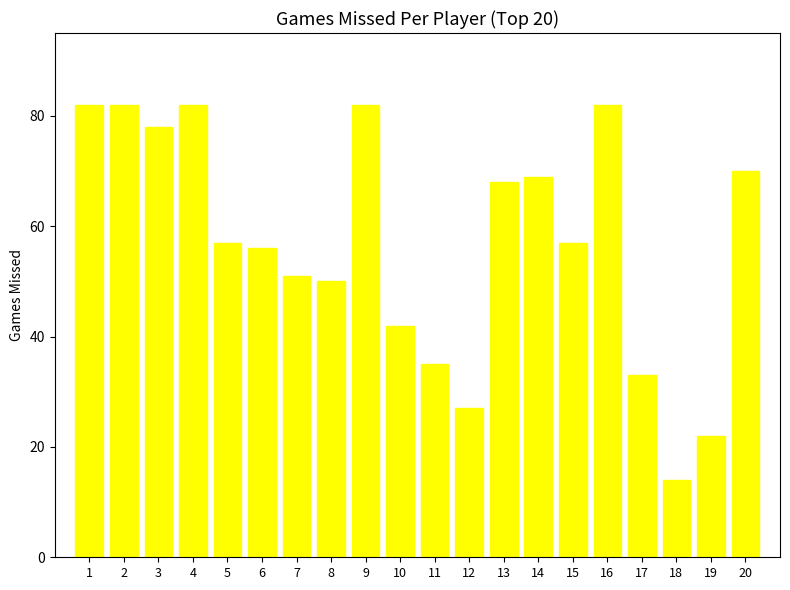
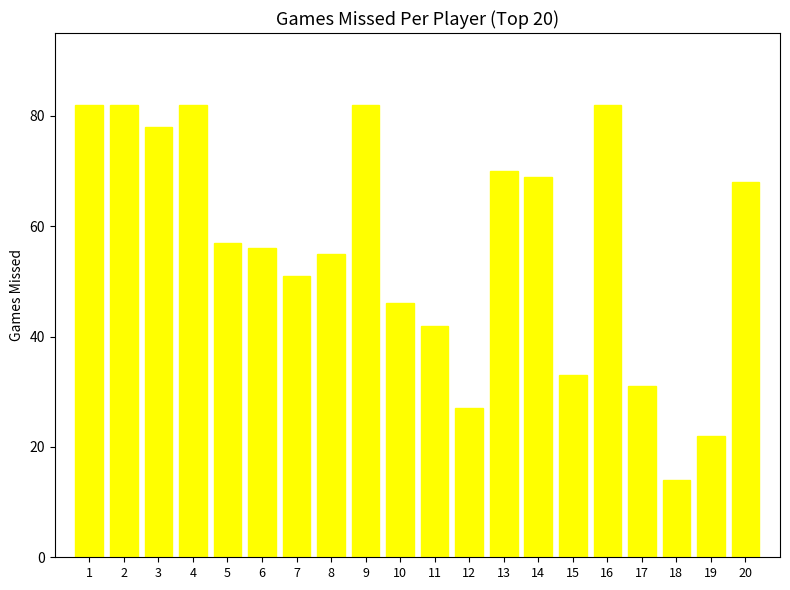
  {
    "1": 82,
    "2": 82,
    "3": 78,
    "4": 82,
    "5": 57,
    "6": 56,
    "7": 51,
-   "8": 50,
+   "8": 55,
    "9": 82,
-   "10": 42,
-   "11": 35,
+   "10": 46,
+   "11": 42,
    "12": 27,
-   "13": 68,
+   "13": 70,
    "14": 69,
-   "15": 57,
+   "15": 33,
    "16": 82,
-   "17": 33,
+   "17": 31,
    "18": 14,
    "19": 22,
-   "20": 70
+   "20": 68
  }
